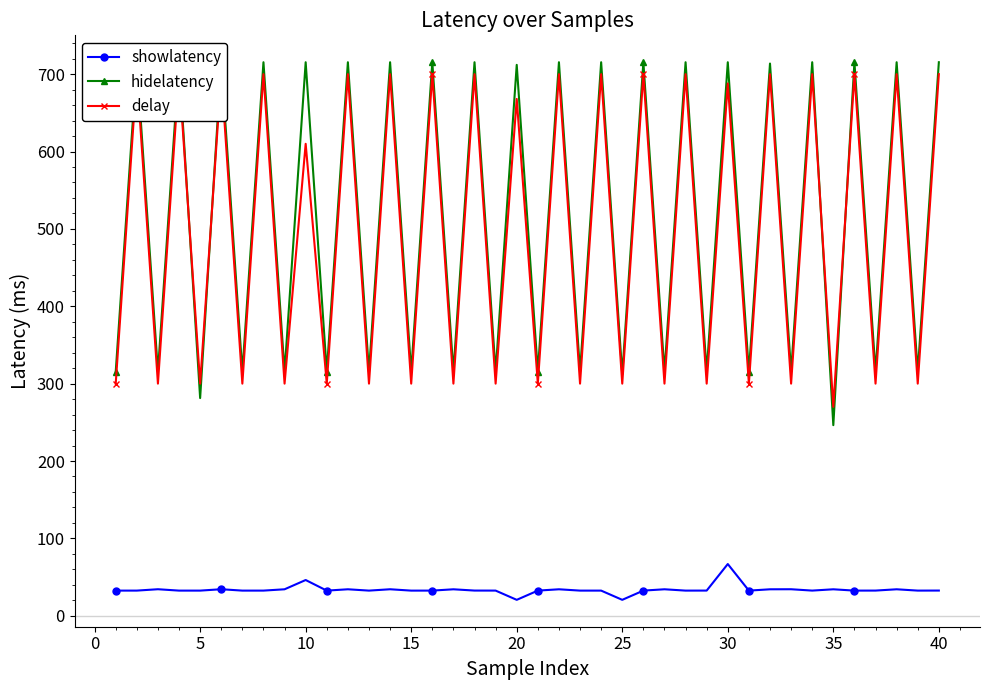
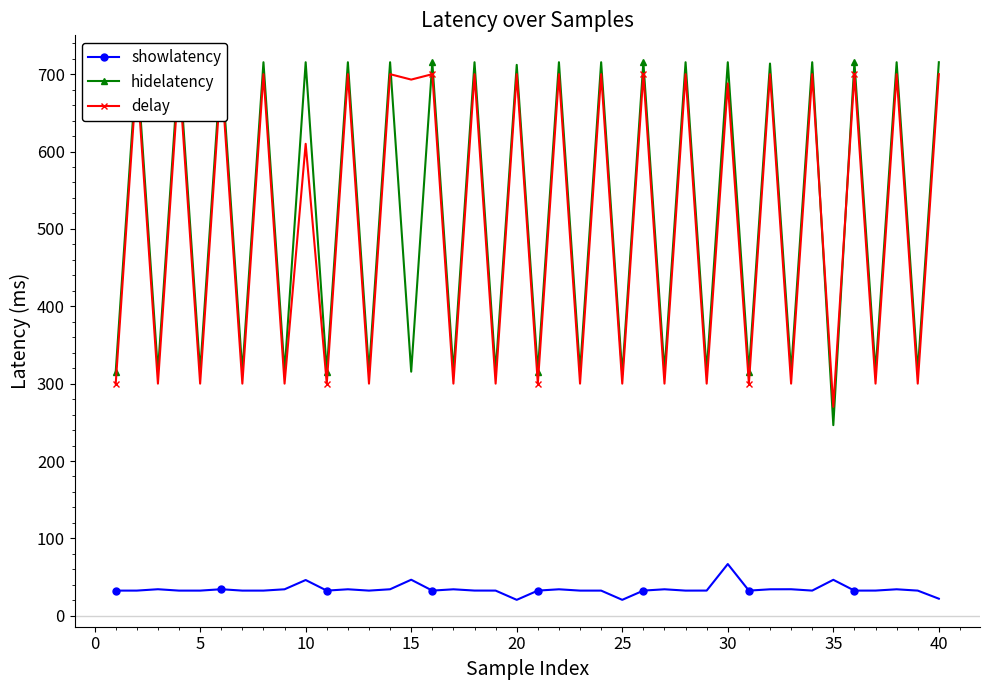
  {
    "showlatency": {
      "5": 30,
      "10": 50,
-     "15": 30,
+     "15": 50,
      "20": 20,
      "25": 20,
      "30": 70,
-     "35": 30,
-     "40": 30
+     "35": 50,
+     "40": 20
    },
    "hidelatency": {
-     "5": 280,
+     "5": 320,
      "10": 720,
      "15": 320,
      "20": 710,
      "25": 310,
      "30": 720,
      "35": 250,
      "40": 720
    },
    "delay": {
      "5": 300,
      "10": 610,
-     "15": 300,
-     "20": 670,
+     "15": 690,
+     "20": 700,
      "25": 300,
      "30": 690,
      "35": 270,
      "40": 700
    }
  }
